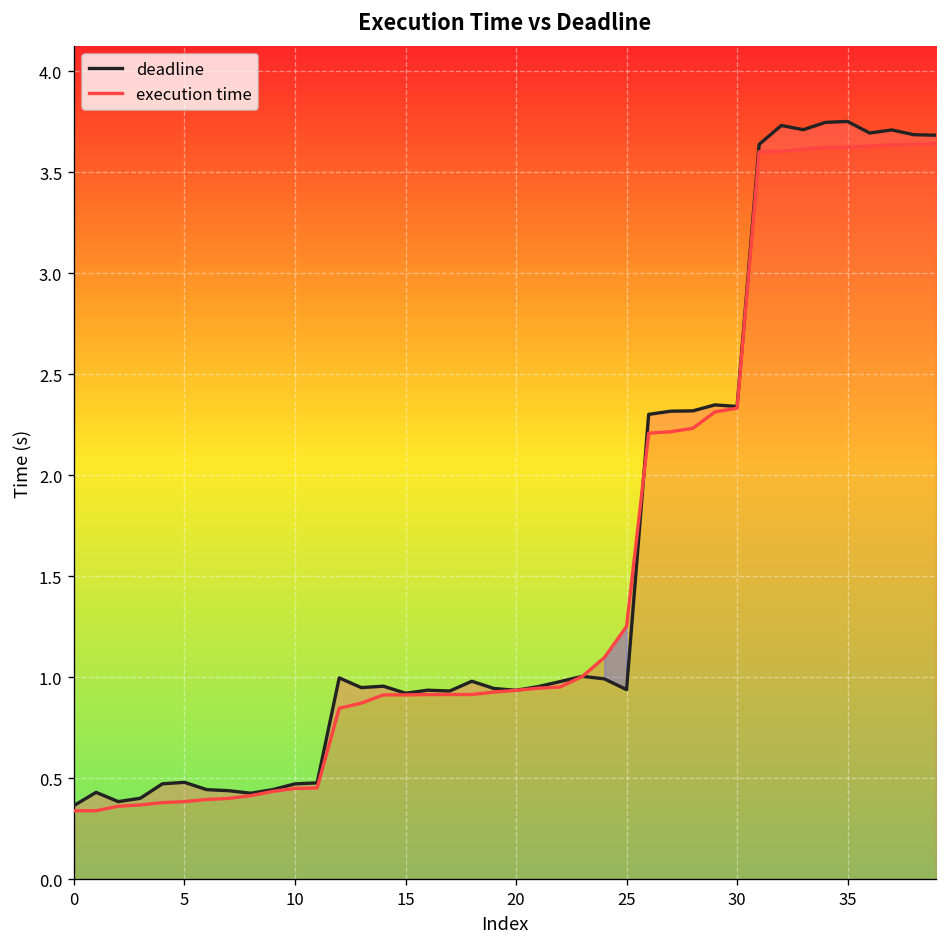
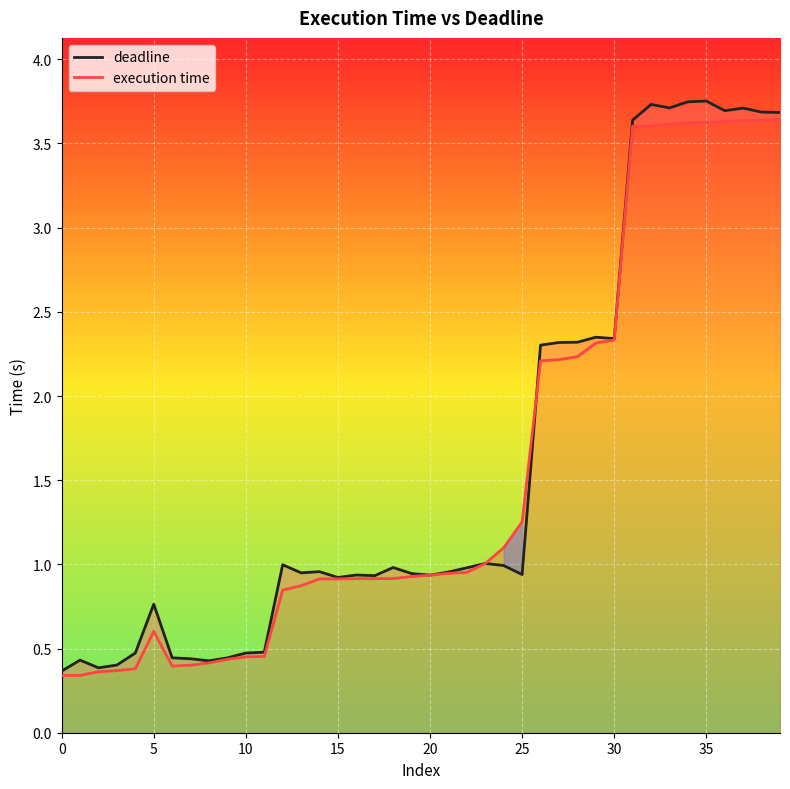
  {
    "deadline": {
      "0": 0.37,
-     "5": 0.48,
+     "5": 0.76,
      "10": 0.47,
      "25": 0.94,
      "35": 3.75
    },
    "execution time": {
      "0": 0.34,
-     "5": 0.39,
+     "5": 0.60,
      "10": 0.45,
      "35": 3.62
    }
  }
